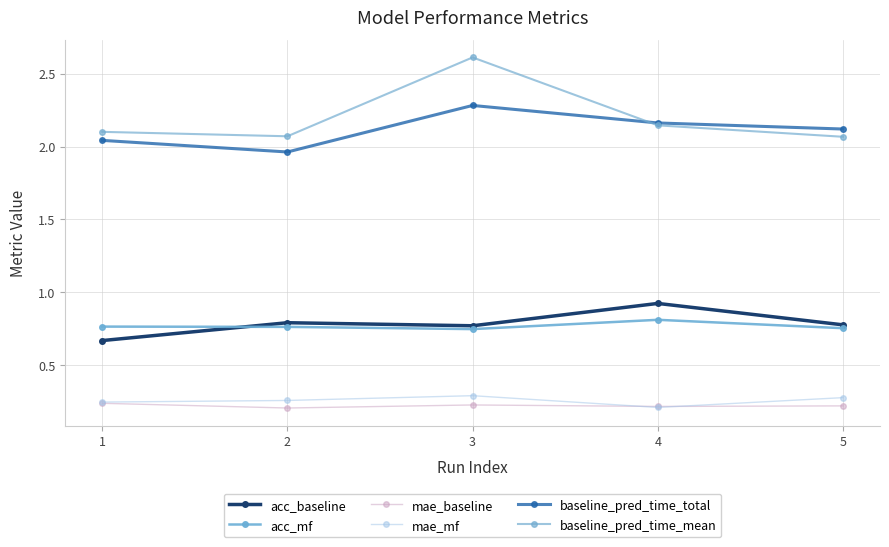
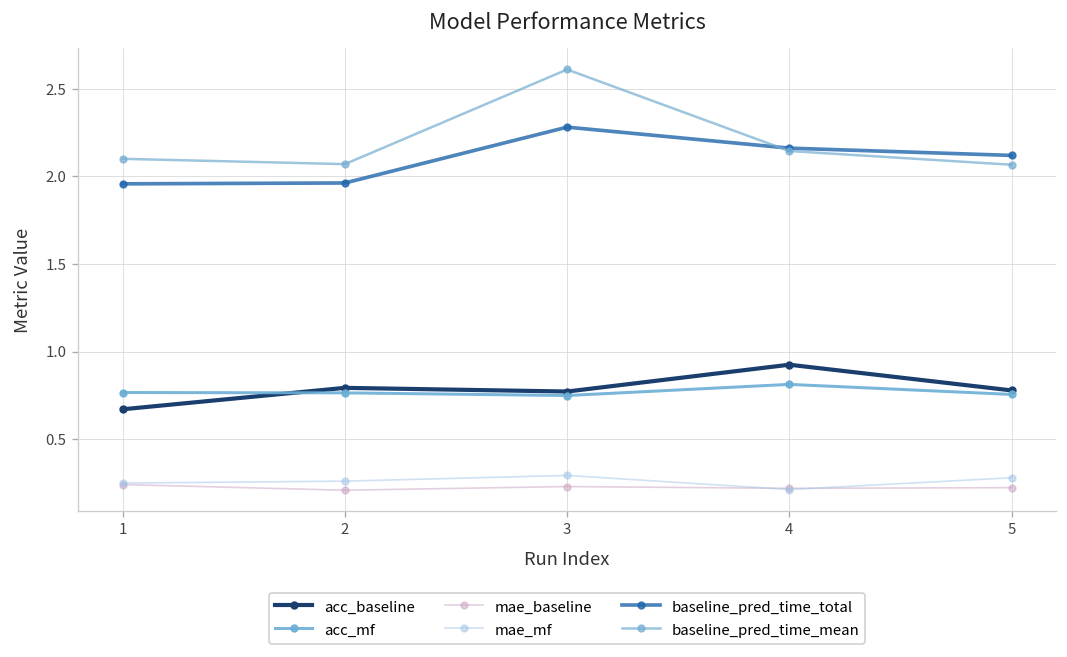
  {
    "acc_baseline": {
      "1": 0.67,
      "2": 0.79,
      "3": 0.77,
      "4": 0.92,
      "5": 0.78
    },
    "baseline_pred_time_total": {
-     "1": 2.04,
+     "1": 1.96,
      "2": 1.96,
      "3": 2.28,
      "5": 2.12
    }
  }
